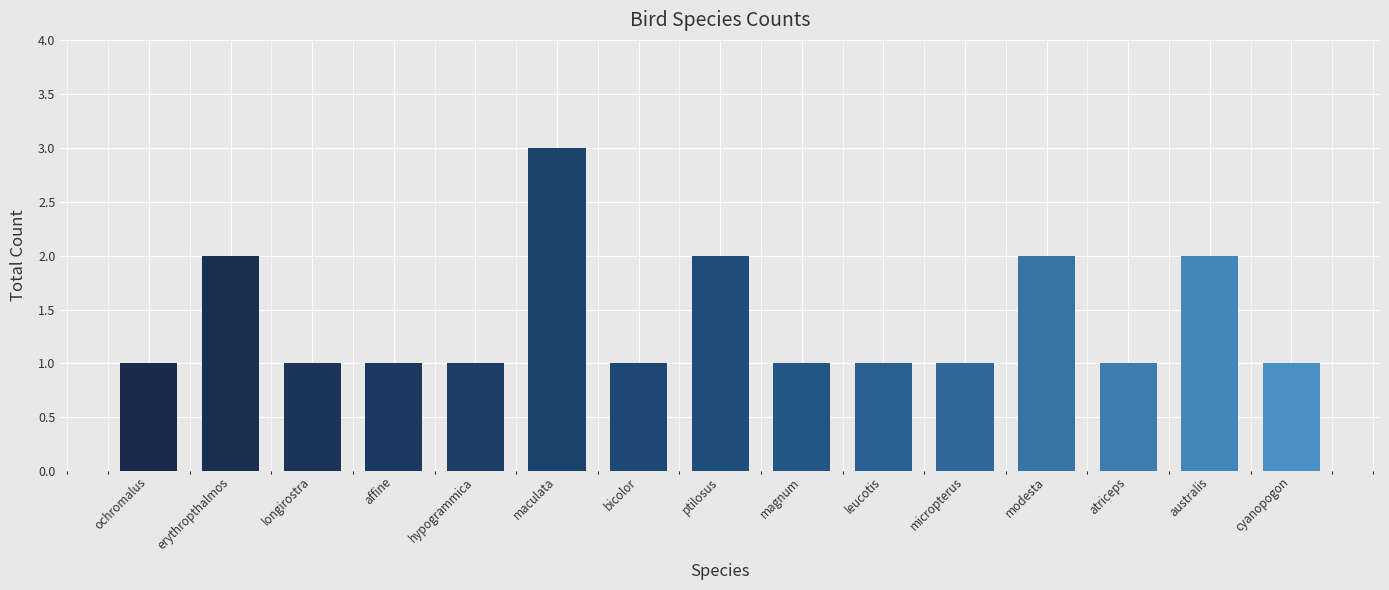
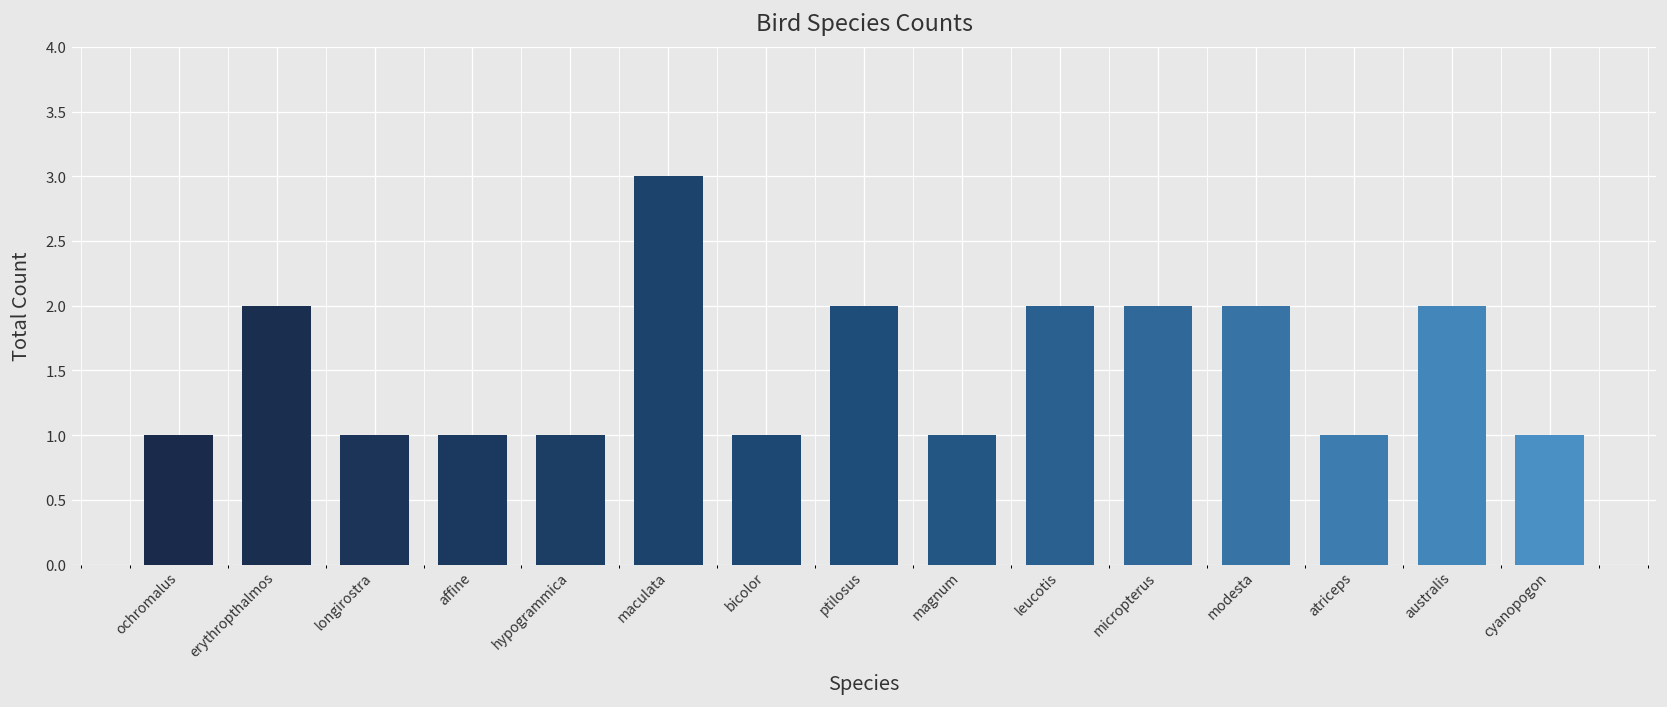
  {
    "ochromalus": 1,
    "erythropthalmos": 2,
    "longirostra": 1,
    "affine": 1,
    "hypogrammica": 1,
    "maculata": 3,
    "bicolor": 1,
    "ptilosus": 2,
    "magnum": 1,
-   "leucotis": 1,
-   "micropterus": 1,
+   "leucotis": 2,
+   "micropterus": 2,
    "modesta": 2,
    "atriceps": 1,
    "australis": 2,
    "cyanopogon": 1
  }
